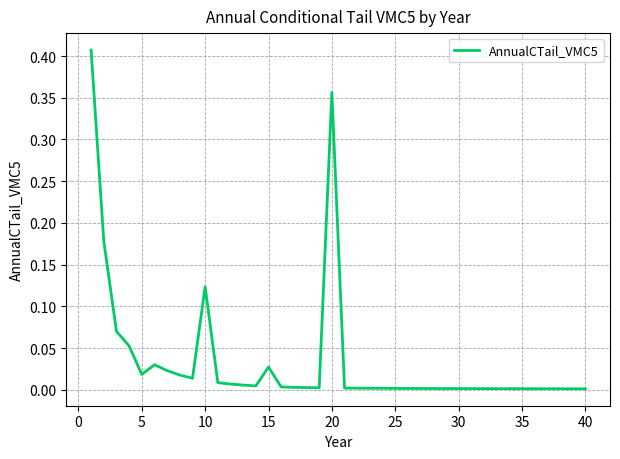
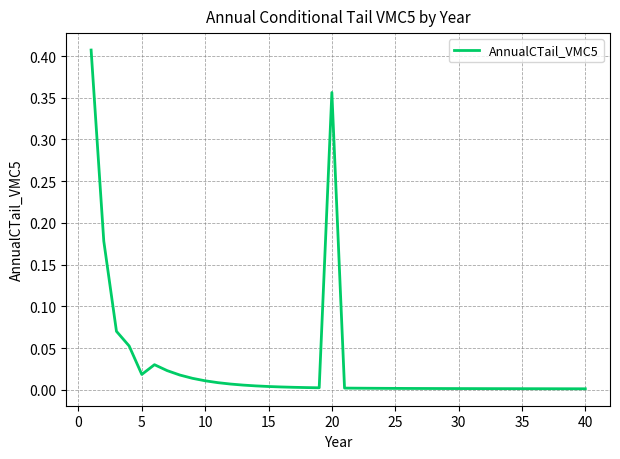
  {
    "5": 0.02,
-   "10": 0.12,
-   "15": 0.03,
+   "10": 0.01,
+   "15": 0.00,
    "20": 0.36,
    "25": 0.00,
    "30": 0.00,
    "35": 0.00,
    "40": 0.00
  }
